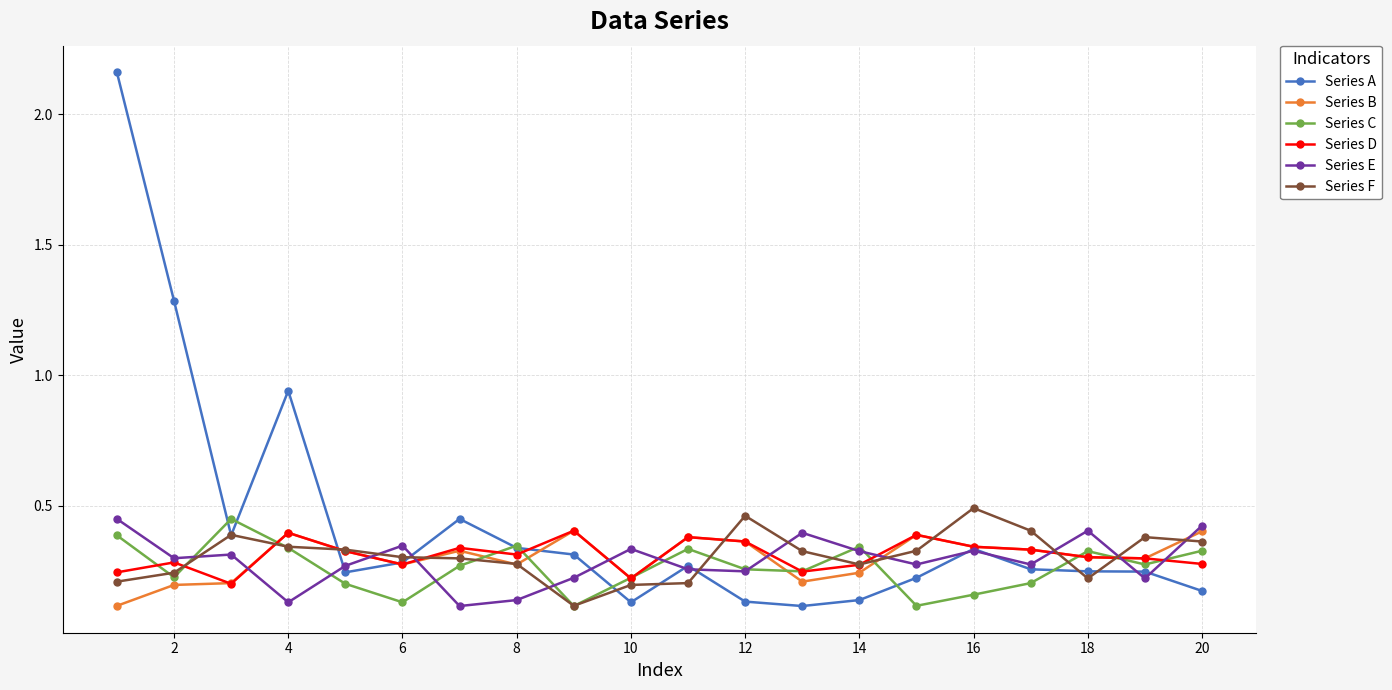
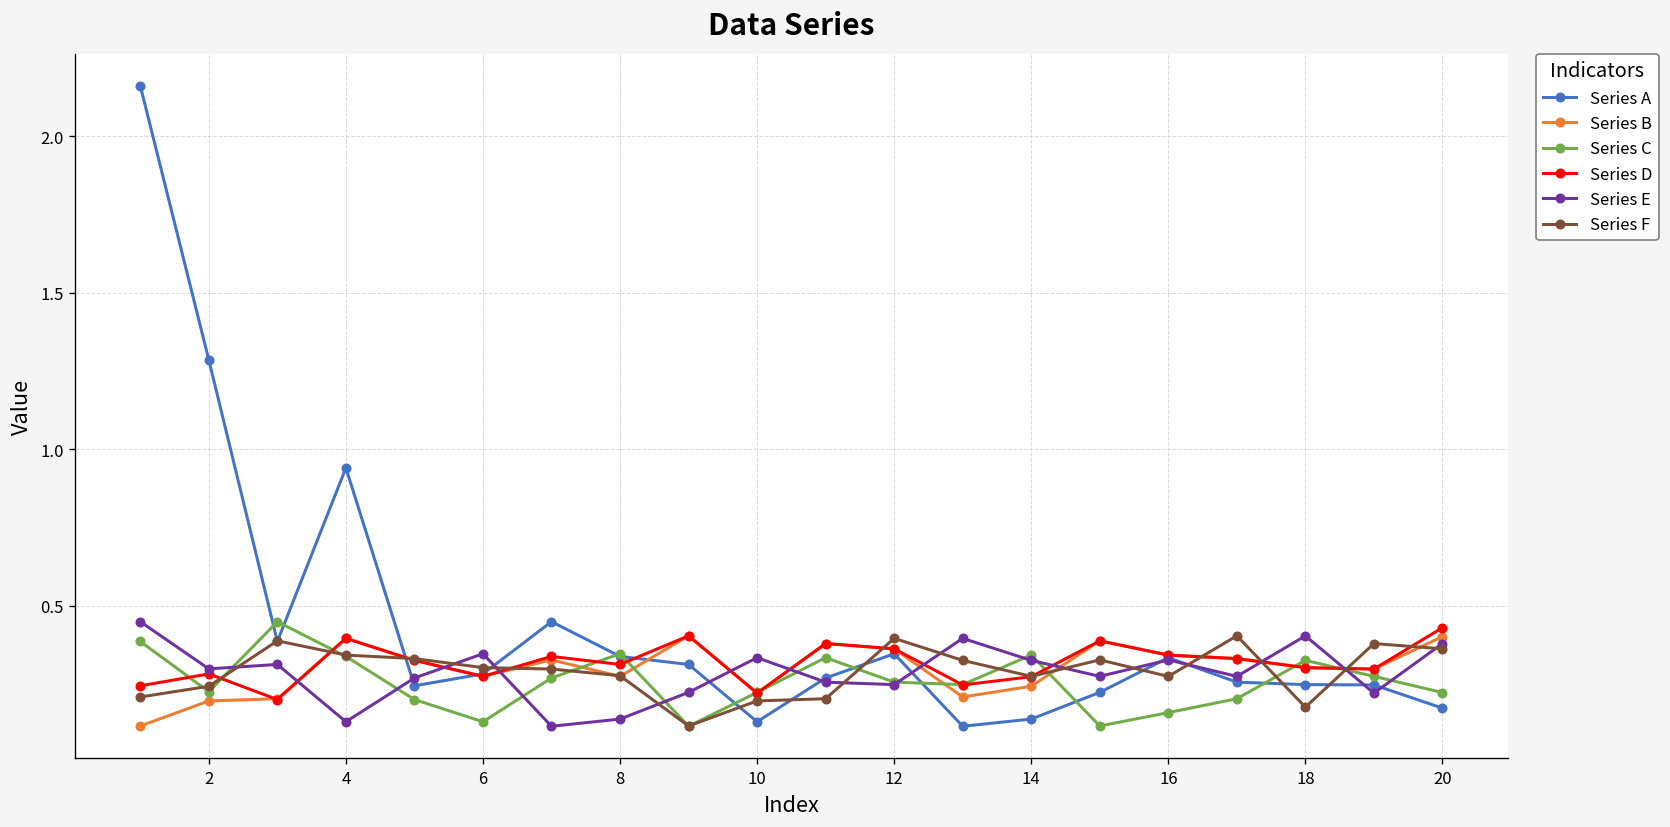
  {
    "Series A": {
      "2": 1.29,
      "4": 0.94,
      "10": 0.13,
-     "12": 0.13,
+     "12": 0.35,
      "14": 0.14,
      "18": 0.25,
      "20": 0.17
    },
    "Series B": {
      "2": 0.20,
      "14": 0.24,
      "20": 0.40
    },
    "Series C": {
      "2": 0.23,
      "6": 0.13,
      "14": 0.34,
      "16": 0.16,
      "18": 0.33,
-     "20": 0.33
+     "20": 0.22
    },
    "Series D": {
      "2": 0.28,
      "8": 0.31,
-     "20": 0.28
+     "20": 0.43
    },
    "Series E": {
      "2": 0.30,
      "4": 0.13,
      "6": 0.35,
      "8": 0.14,
      "10": 0.33,
      "14": 0.33,
      "18": 0.40,
-     "20": 0.42
+     "20": 0.38
    },
    "Series F": {
      "2": 0.24,
      "6": 0.30,
      "10": 0.20,
-     "12": 0.46,
-     "16": 0.49,
-     "18": 0.22,
+     "12": 0.40,
+     "16": 0.27,
+     "18": 0.18,
      "20": 0.36
    }
  }
